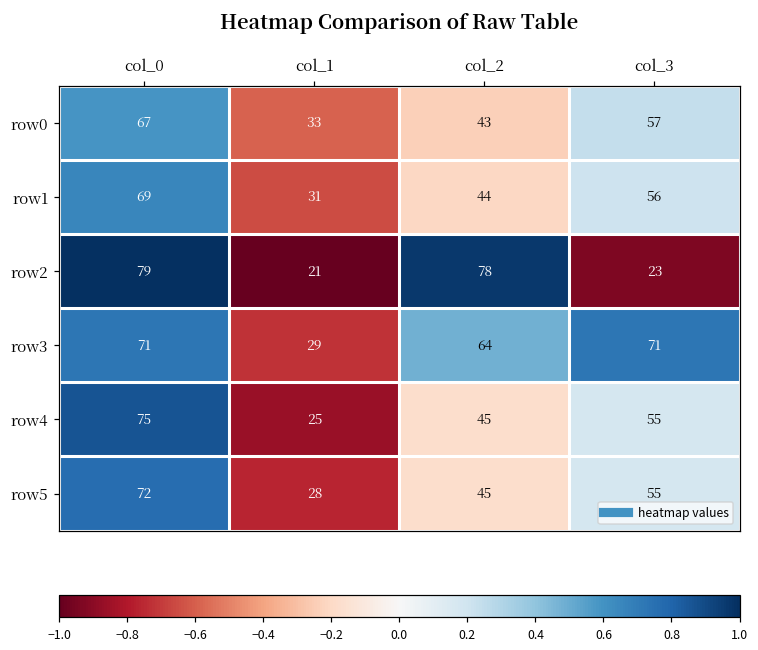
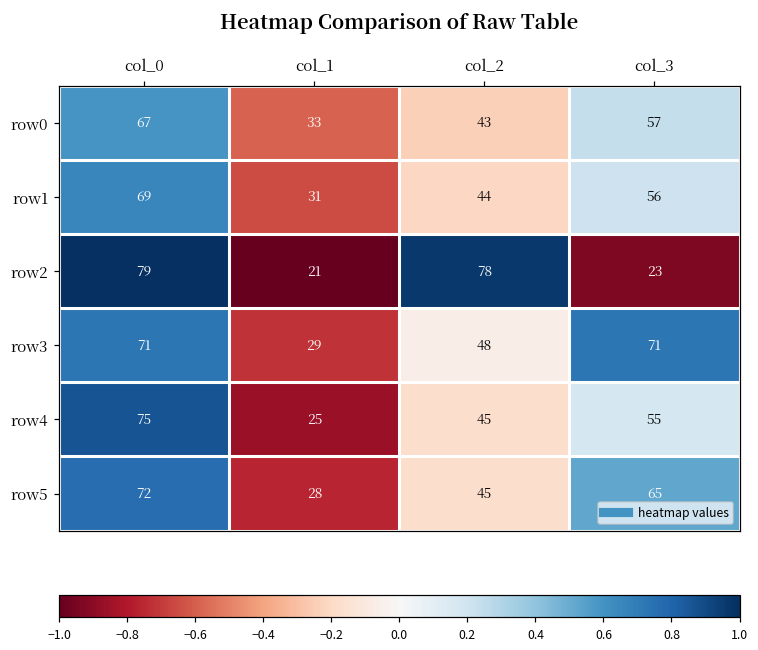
  {
    "row0": {
      "col_0": 67,
      "col_1": 33,
      "col_2": 43,
      "col_3": 57
    },
    "row1": {
      "col_0": 69,
      "col_1": 31,
      "col_2": 44,
      "col_3": 56
    },
    "row2": {
      "col_0": 79,
      "col_1": 21,
      "col_2": 78,
      "col_3": 23
    },
    "row3": {
      "col_0": 71,
      "col_1": 29,
-     "col_2": 64,
+     "col_2": 48,
      "col_3": 71
    },
    "row4": {
      "col_0": 75,
      "col_1": 25,
      "col_2": 45,
      "col_3": 55
    },
    "row5": {
      "col_0": 72,
      "col_1": 28,
      "col_2": 45,
-     "col_3": 55
+     "col_3": 65
    }
  }
